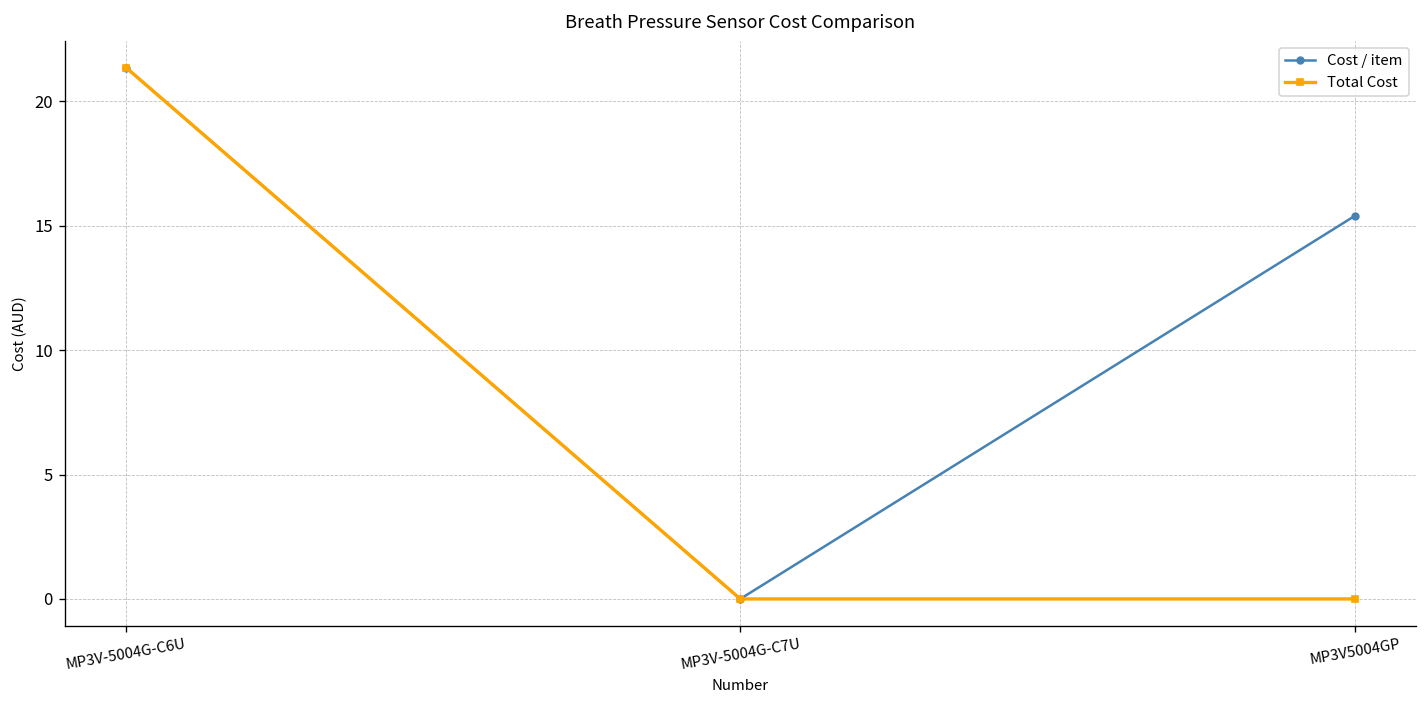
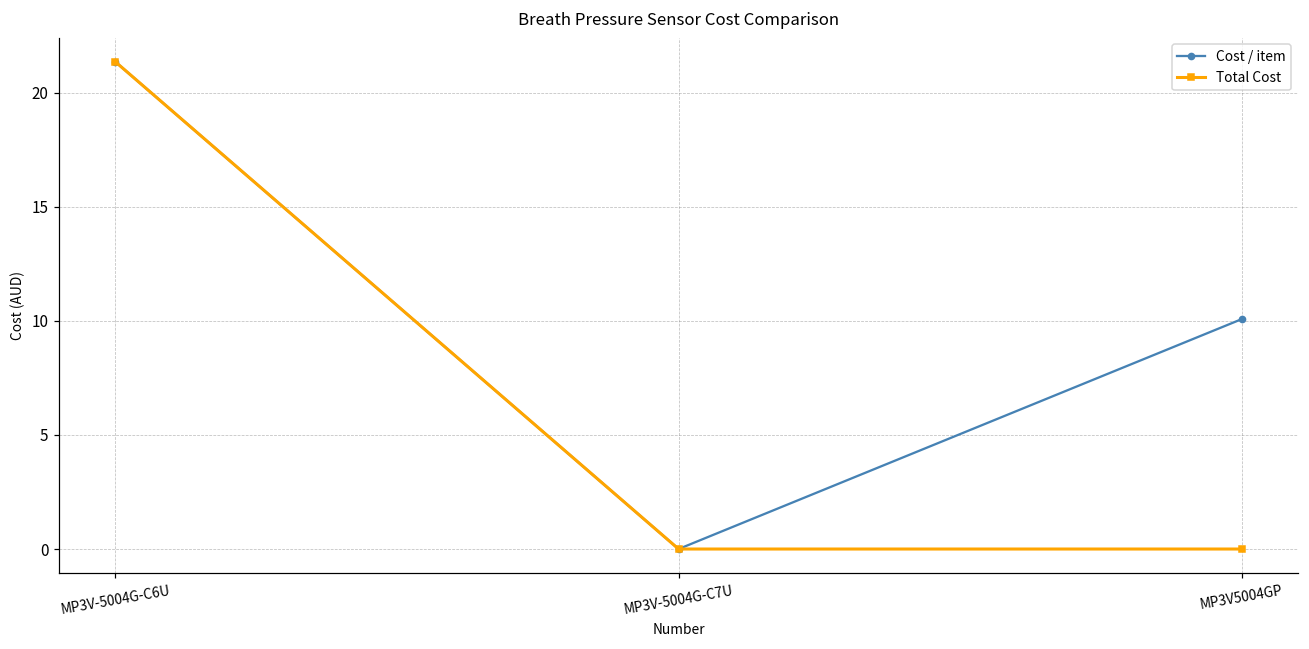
  {
    "Cost / item": {
-     "MP3V5004GP": 15.4
+     "MP3V5004GP": 10.1
    },
    "Total Cost": {
      "MP3V5004GP": 0.0
    }
  }
